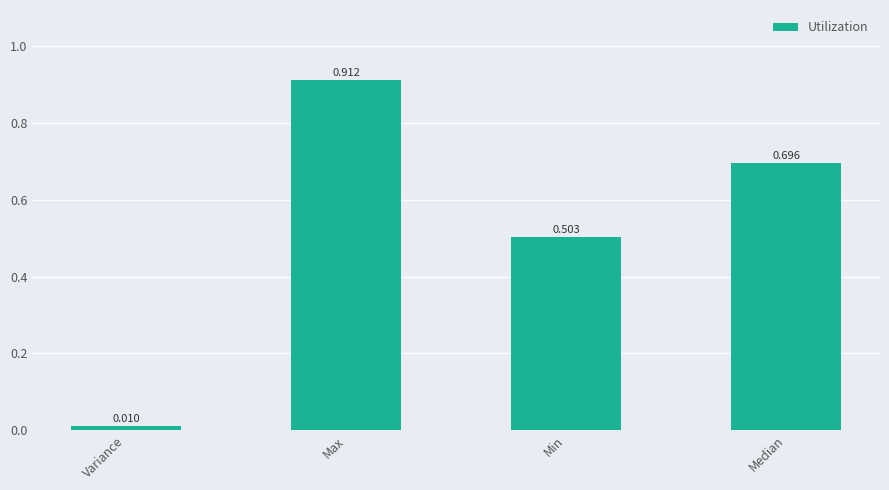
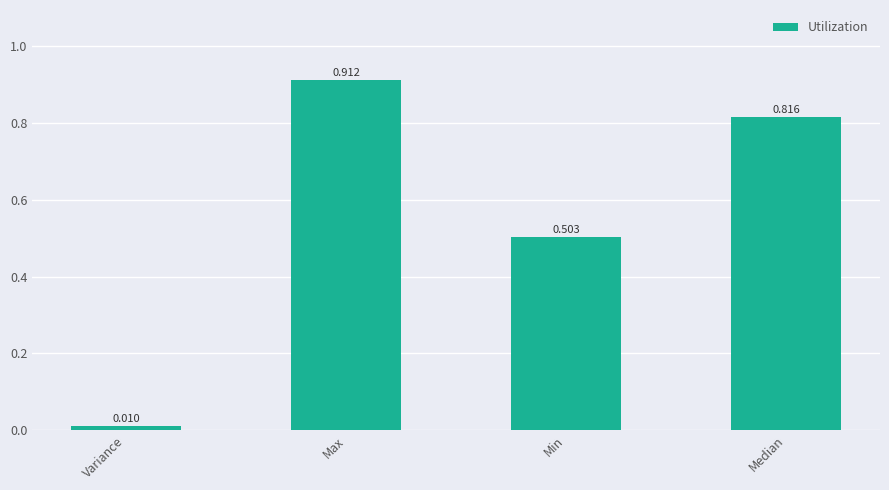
  {
    "Variance": 0.010,
    "Max": 0.912,
    "Min": 0.503,
-   "Median": 0.696
+   "Median": 0.816
  }
